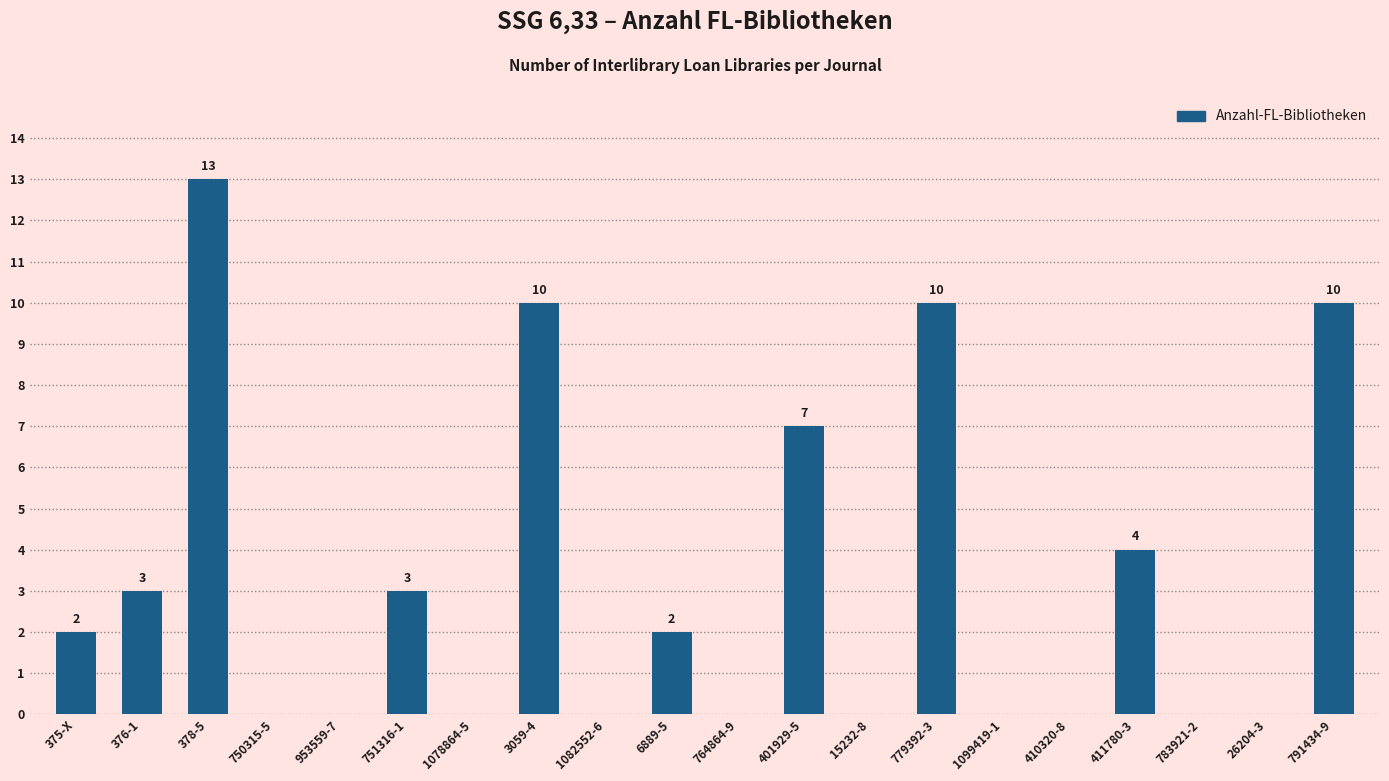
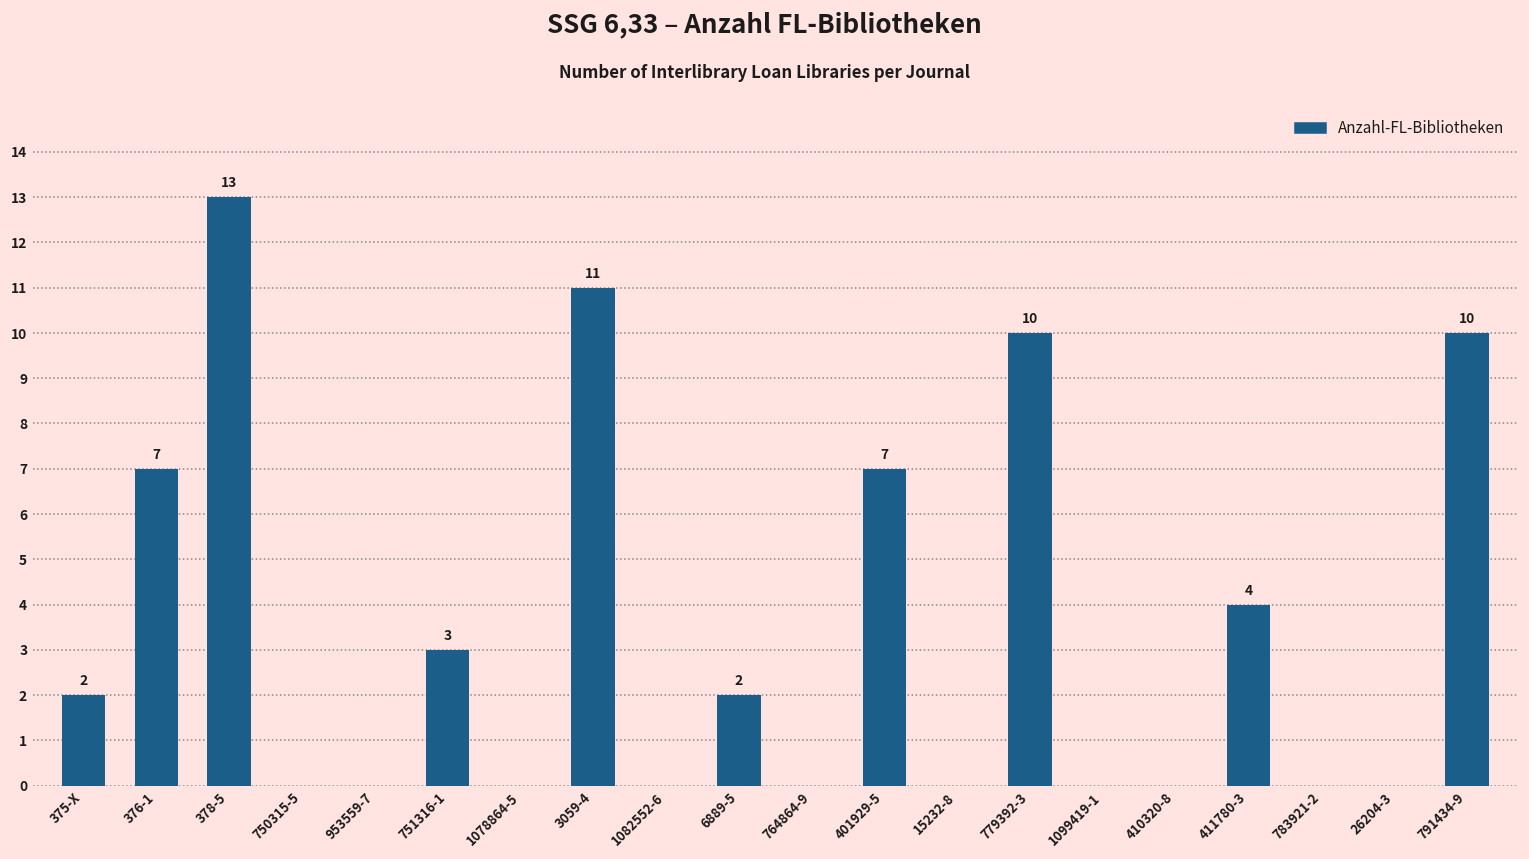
  {
    "375-X": 2,
-   "376-1": 3,
+   "376-1": 7,
    "378-5": 13,
    "751316-1": 3,
-   "3059-4": 10,
+   "3059-4": 11,
    "6889-5": 2,
    "401929-5": 7,
    "779392-3": 10,
    "411780-3": 4,
    "791434-9": 10
  }
